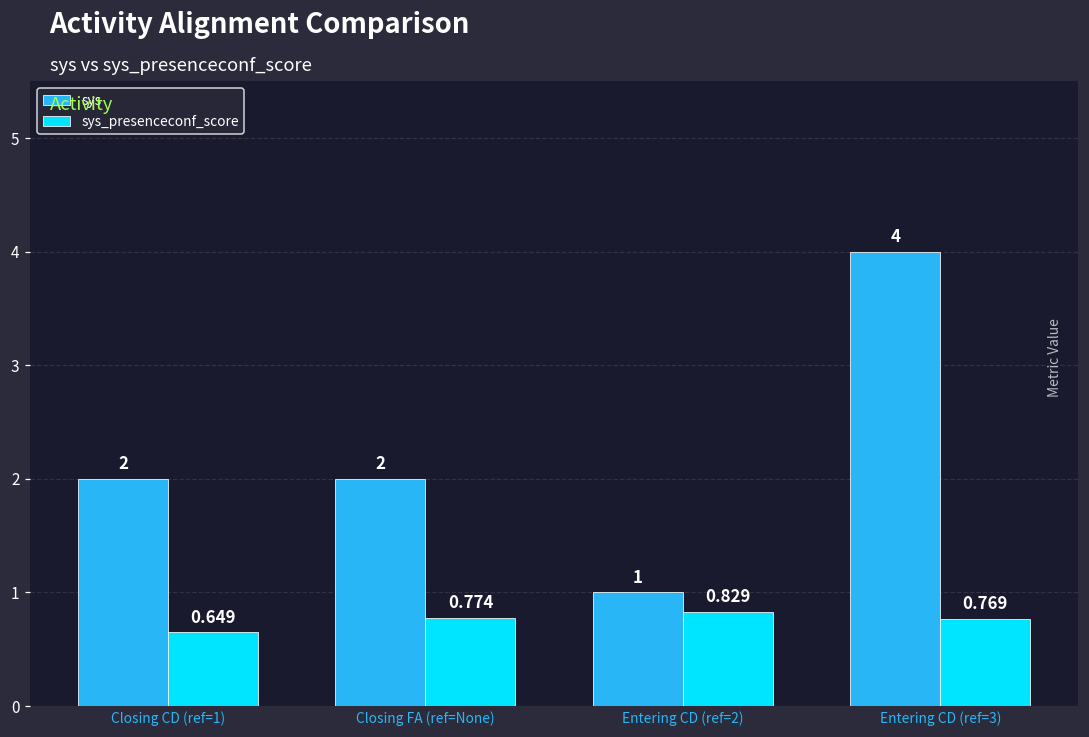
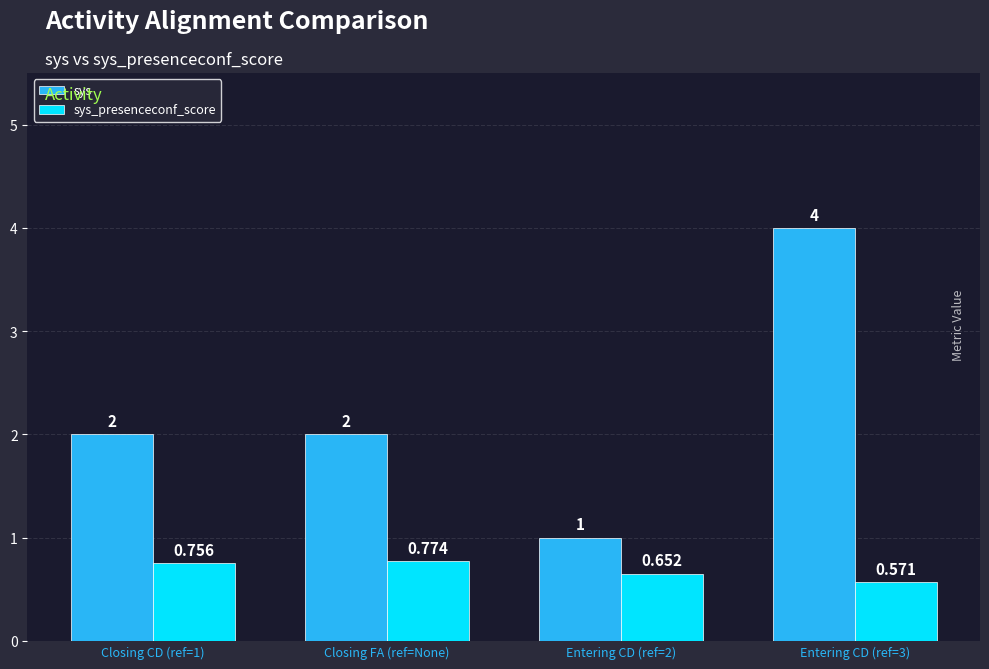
  {
    "sys": {
      "Closing CD (ref=1)": 2,
      "Closing FA (ref=None)": 2,
      "Entering CD (ref=2)": 1,
      "Entering CD (ref=3)": 4
    },
    "sys_presenceconf_score": {
-     "Closing CD (ref=1)": 0.649,
+     "Closing CD (ref=1)": 0.756,
      "Closing FA (ref=None)": 0.774,
-     "Entering CD (ref=2)": 0.829,
-     "Entering CD (ref=3)": 0.769
+     "Entering CD (ref=2)": 0.652,
+     "Entering CD (ref=3)": 0.571
    }
  }
